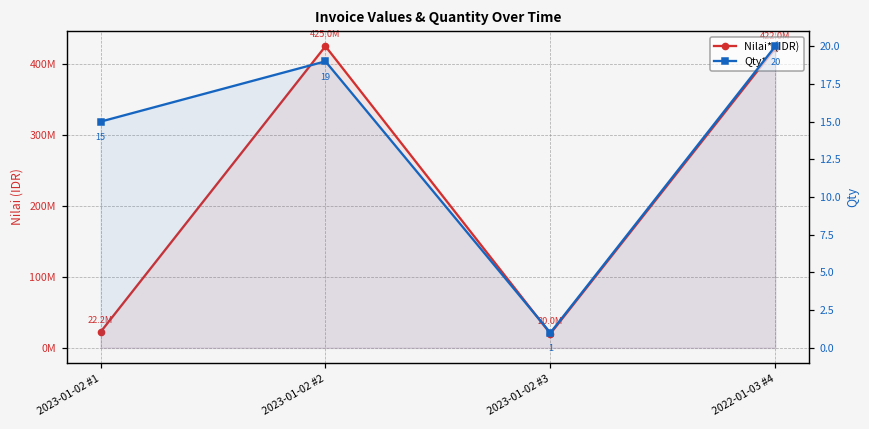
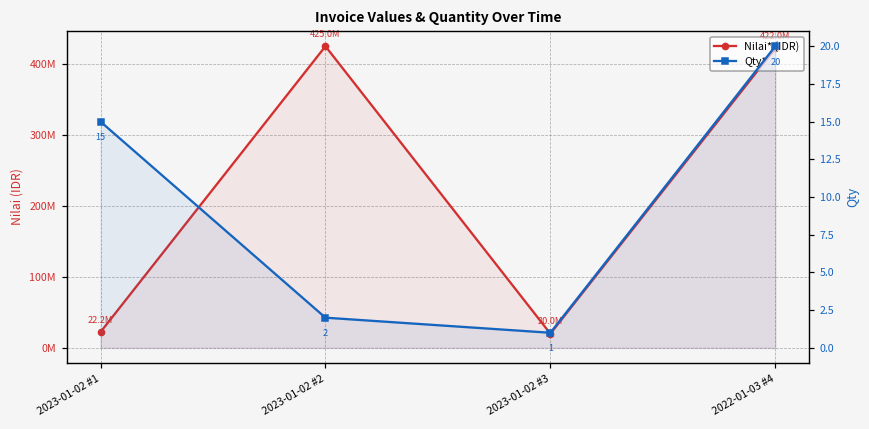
  {
    "Nilai* (IDR)": {
      "2023-01-02 #1": "22.2M",
      "2023-01-02 #2": "425.0M",
      "2023-01-02 #3": "20.0M"
    },
    "Qty*": {
      "2023-01-02 #1": "15",
-     "2023-01-02 #2": "19",
+     "2023-01-02 #2": "2",
      "2023-01-02 #3": "1"
    }
  }
